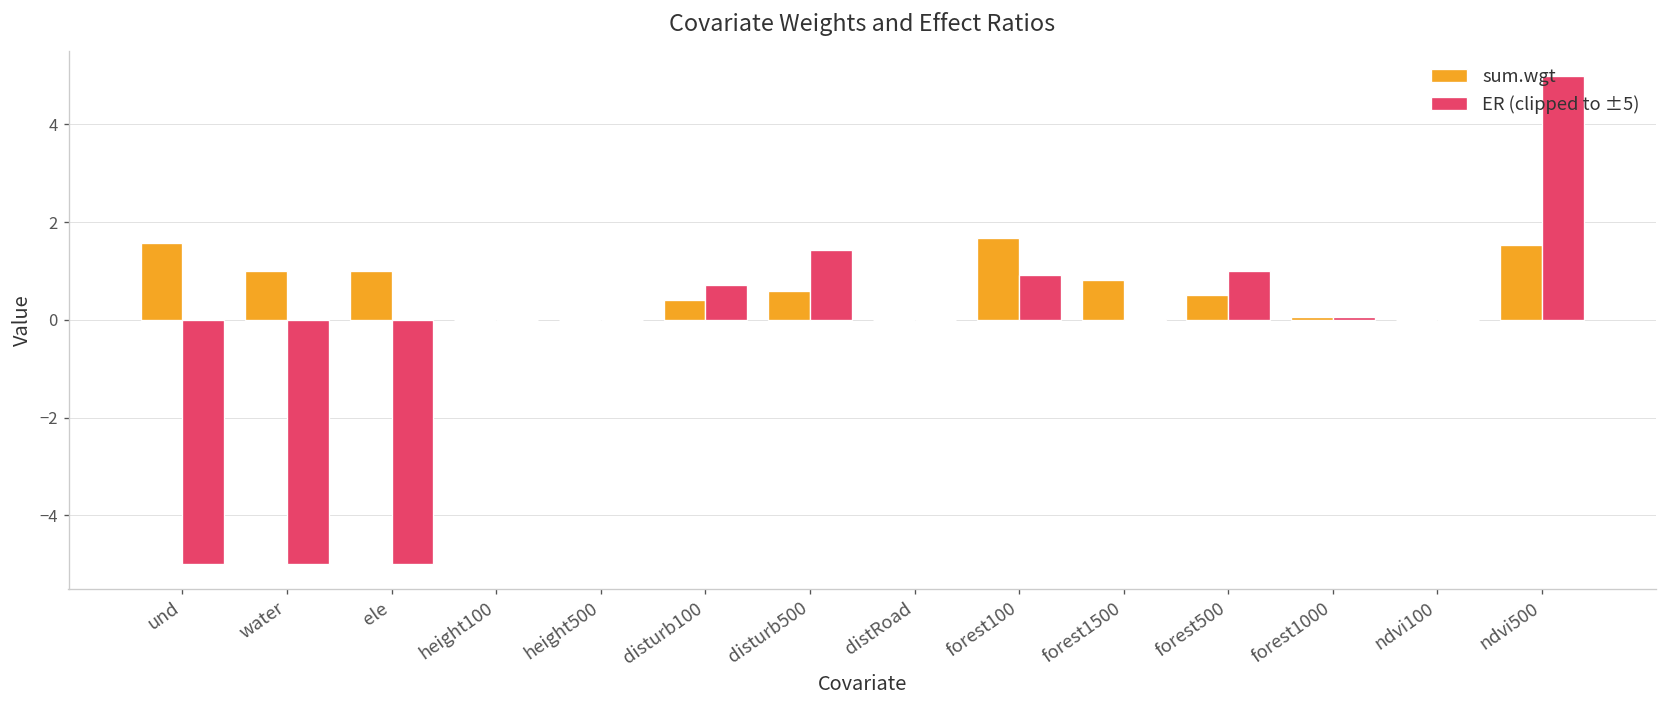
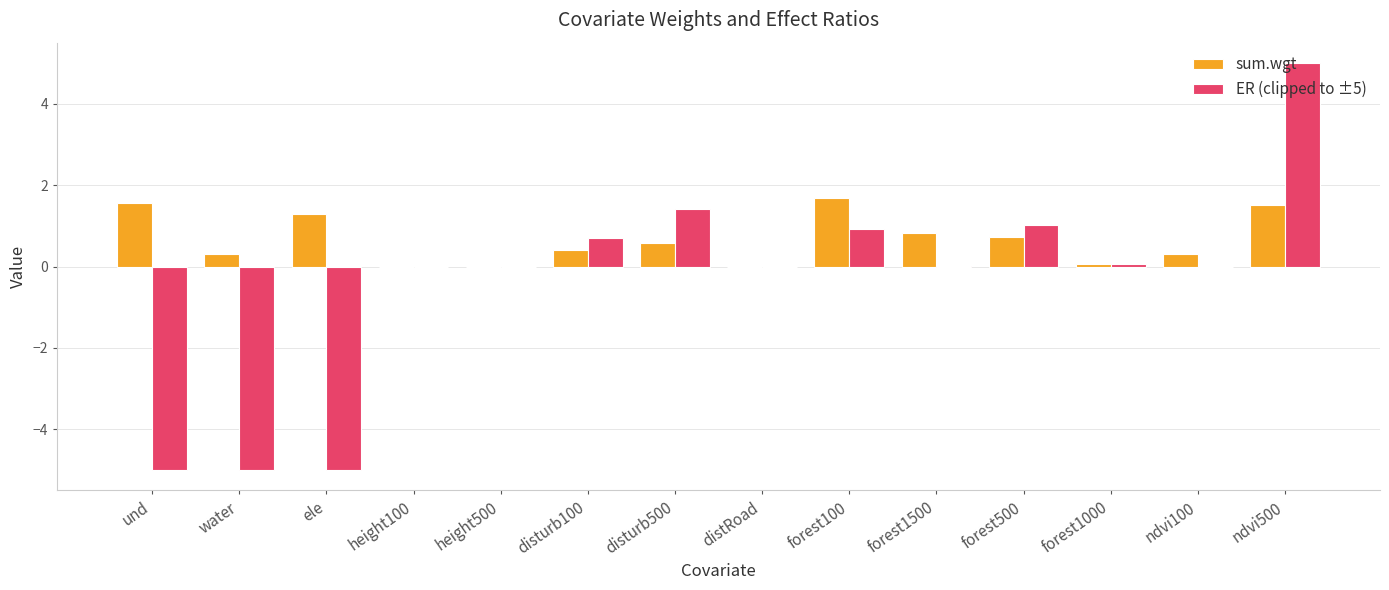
  {
    "sum.wgt": {
      "und": 1.6,
-     "water": 1.0,
-     "ele": 1.0,
+     "water": 0.3,
+     "ele": 1.3,
      "height100": 0.0,
      "height500": 0.0,
      "disturb100": 0.4,
      "disturb500": 0.6,
      "distRoad": 0.0,
      "forest100": 1.7,
      "forest1500": 0.8,
-     "forest500": 0.5,
+     "forest500": 0.7,
      "forest1000": 0.1,
-     "ndvi100": 0.0,
+     "ndvi100": 0.3,
      "ndvi500": 1.5
    },
    "ER (clipped to ±5)": {
      "und": -5.0,
      "water": -5.0,
      "ele": -5.0,
      "height100": 0.0,
      "height500": 0.0,
      "disturb100": 0.7,
      "disturb500": 1.4,
      "distRoad": 0.0,
      "forest100": 0.9,
      "forest500": 1.0,
      "forest1000": 0.1,
      "ndvi500": 5.0
    }
  }
